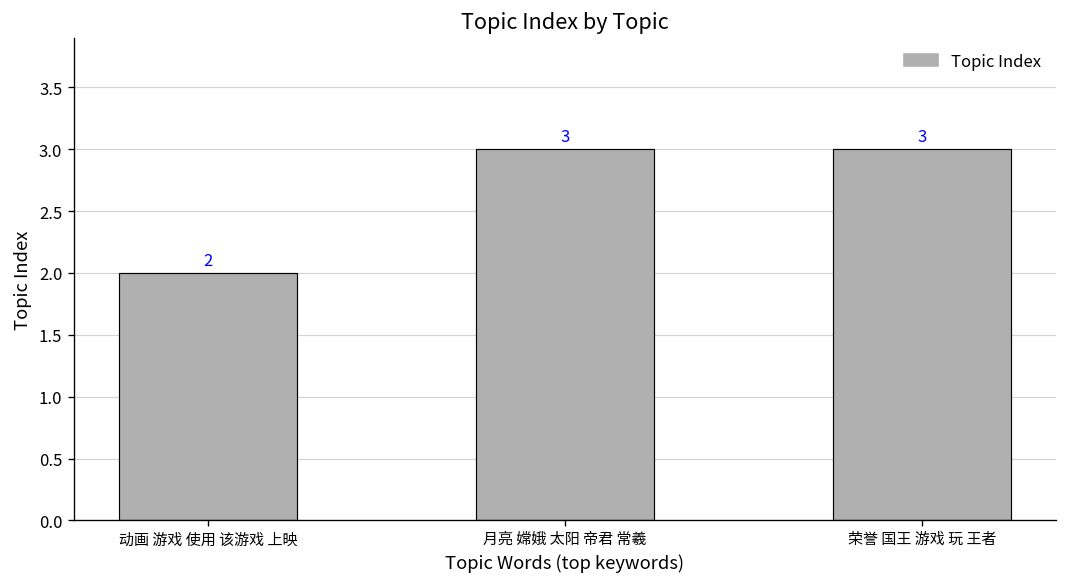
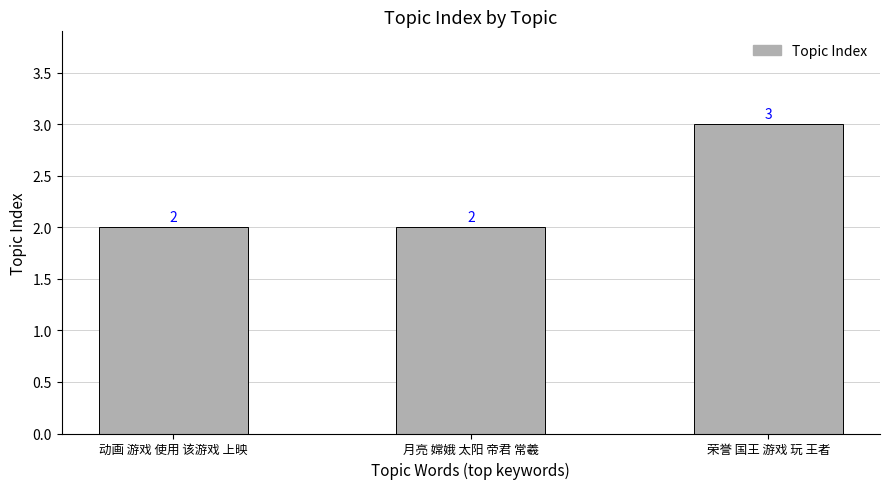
  {
    "动画 游戏 使用 该游戏 上映": 2,
-   "月亮 嫦娥 太阳 帝君 常羲": 3,
+   "月亮 嫦娥 太阳 帝君 常羲": 2,
    "荣誉 国王 游戏 玩 王者": 3
  }
